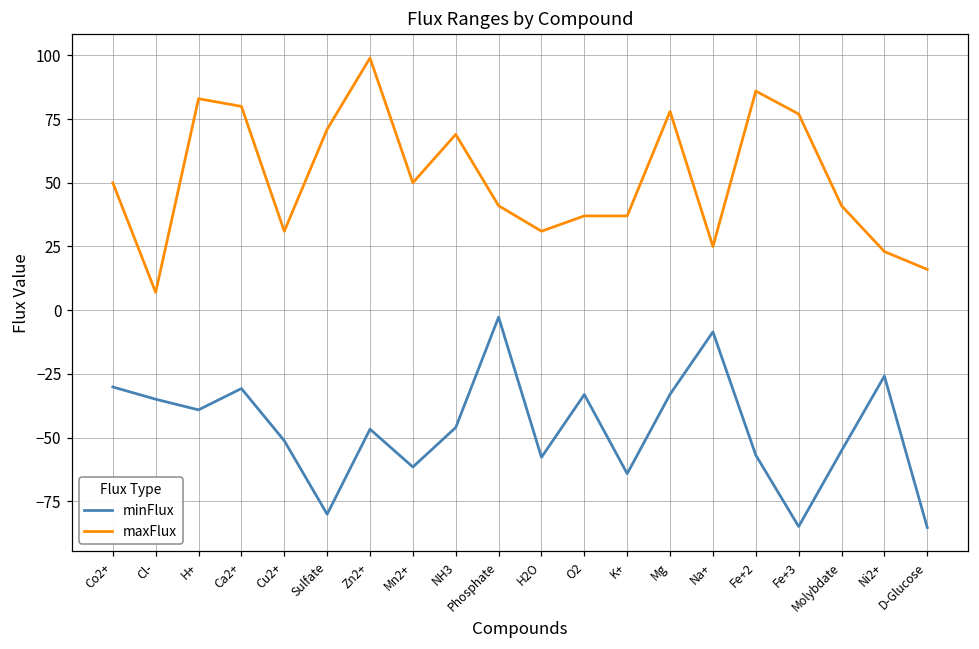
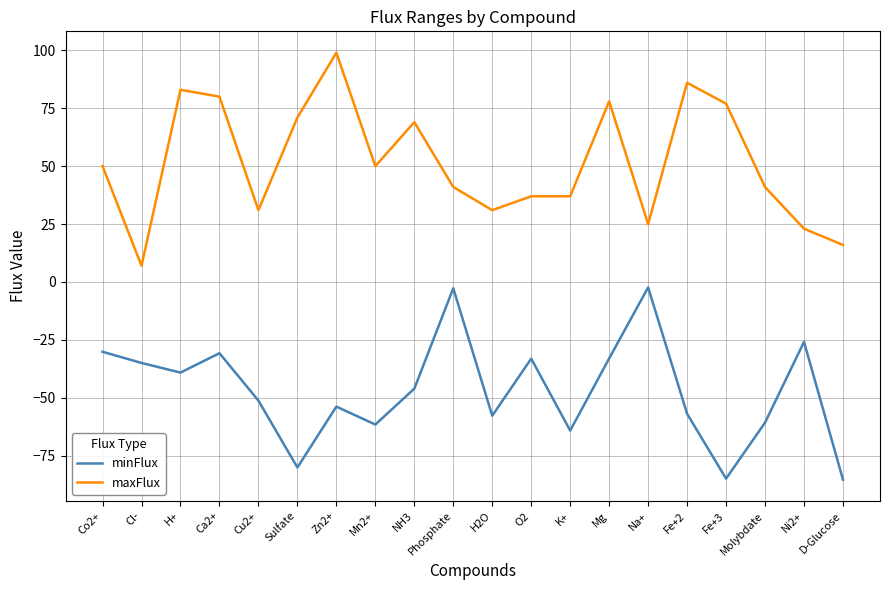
  {
    "minFlux": {
      "Co2+": -30,
      "Cl-": -35,
      "H+": -39,
      "Ca2+": -31,
      "Cu2+": -51,
      "Sulfate": -80,
-     "Zn2+": -47,
+     "Zn2+": -54,
      "Mn2+": -62,
      "NH3": -46,
      "Phosphate": -3,
      "H2O": -58,
      "O2": -33,
      "K+": -64,
      "Mg": -33,
-     "Na+": -9,
+     "Na+": -2,
      "Fe+2": -57,
      "Fe+3": -85,
-     "Molybdate": -55,
+     "Molybdate": -61,
      "Ni2+": -26,
      "D-Glucose": -85
    },
    "maxFlux": {
      "Co2+": 50,
      "Cl-": 7,
      "H+": 83,
      "Ca2+": 80,
      "Cu2+": 31,
      "Sulfate": 71,
      "Zn2+": 99,
      "Mn2+": 50,
      "NH3": 69,
      "Phosphate": 41,
      "H2O": 31,
      "O2": 37,
      "K+": 37,
      "Mg": 78,
      "Na+": 25,
      "Fe+2": 86,
      "Fe+3": 77,
      "Molybdate": 41,
      "Ni2+": 23,
      "D-Glucose": 16
    }
  }
